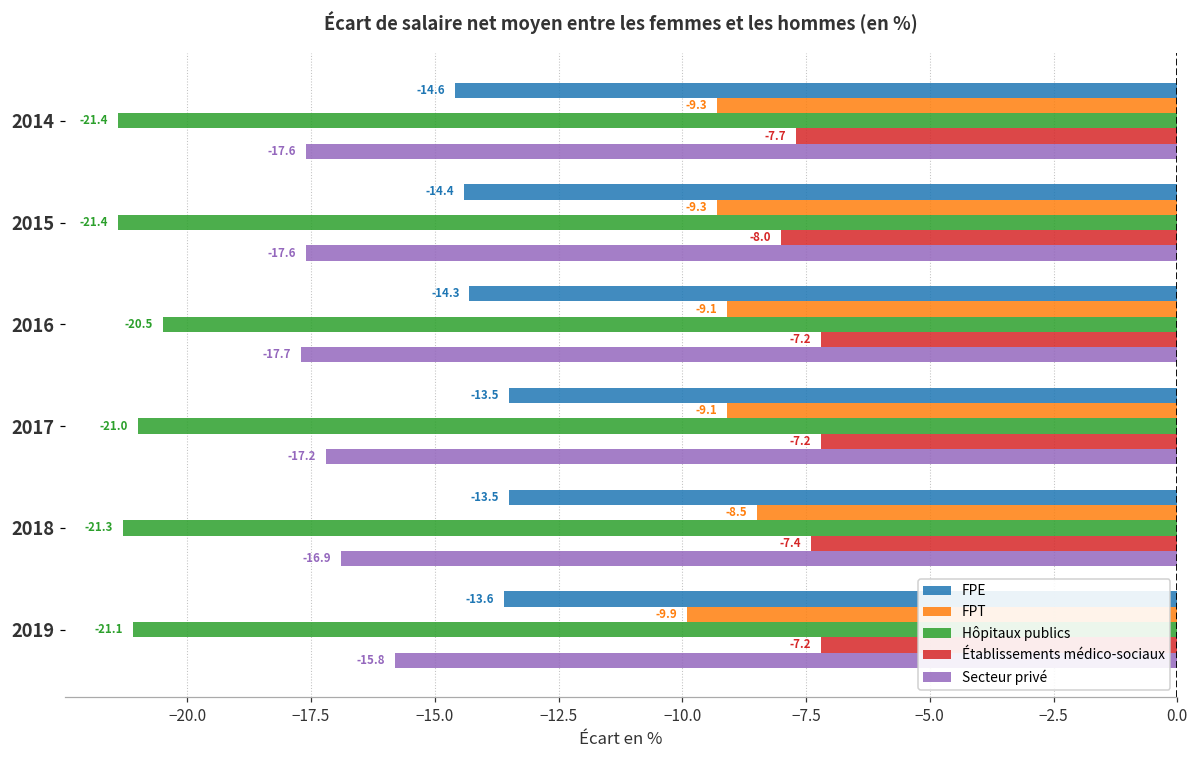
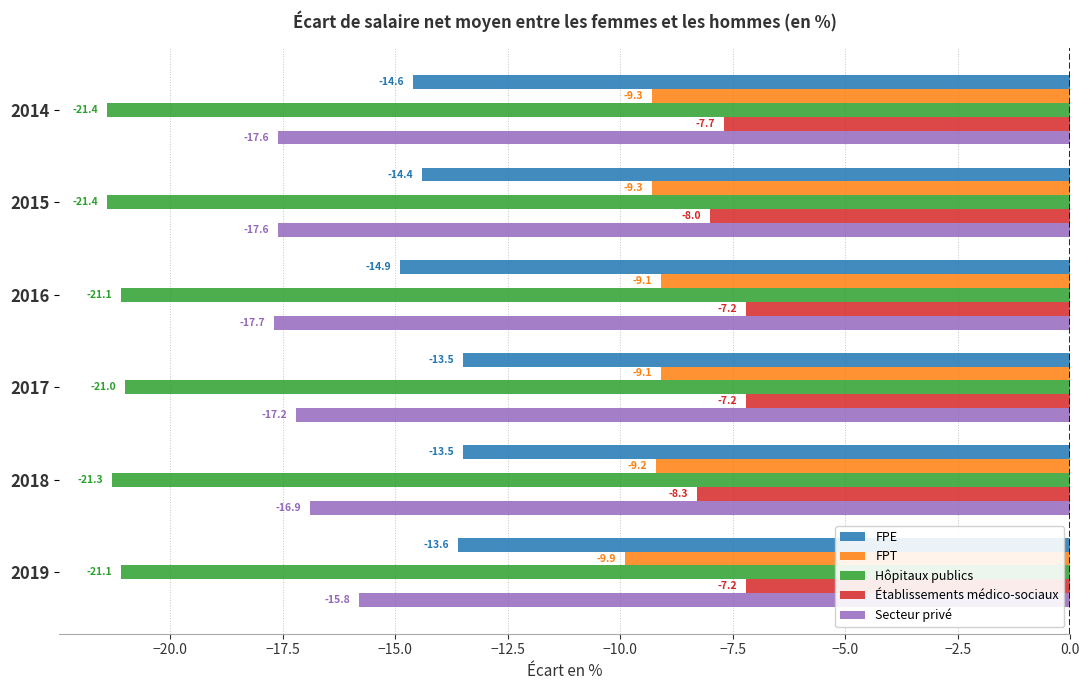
  {
    "FPE": {
      "2014": -14.6,
      "2015": -14.4,
-     "2016": -14.3,
+     "2016": -14.9,
      "2017": -13.5,
      "2018": -13.5,
      "2019": -13.6
    },
    "FPT": {
      "2014": -9.3,
      "2015": -9.3,
      "2016": -9.1,
      "2017": -9.1,
-     "2018": -8.5,
+     "2018": -9.2,
      "2019": -9.9
    },
    "Hôpitaux publics": {
      "2014": -21.4,
      "2015": -21.4,
-     "2016": -20.5,
+     "2016": -21.1,
      "2017": -21.0,
      "2018": -21.3,
      "2019": -21.1
    },
    "Établissements médico-sociaux": {
      "2014": -7.7,
      "2015": -8.0,
      "2016": -7.2,
      "2017": -7.2,
-     "2018": -7.4,
+     "2018": -8.3,
      "2019": -7.2
    },
    "Secteur privé": {
      "2014": -17.6,
      "2015": -17.6,
      "2016": -17.7,
      "2017": -17.2,
      "2018": -16.9,
      "2019": -15.8
    }
  }
